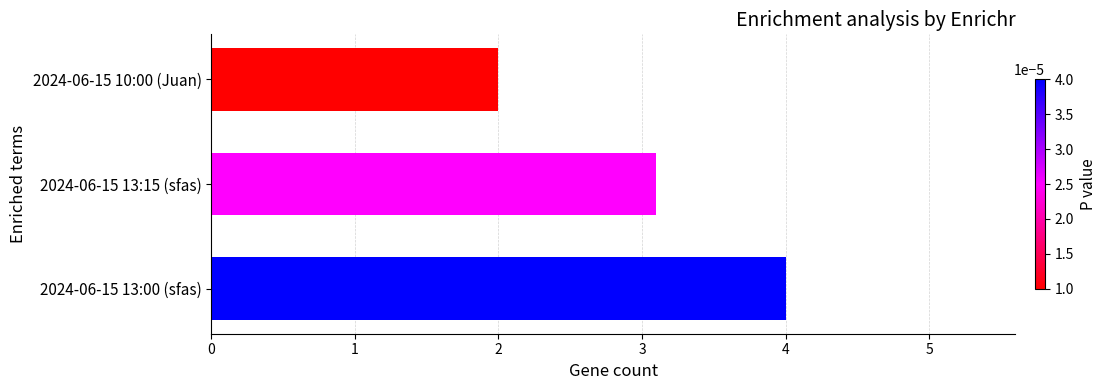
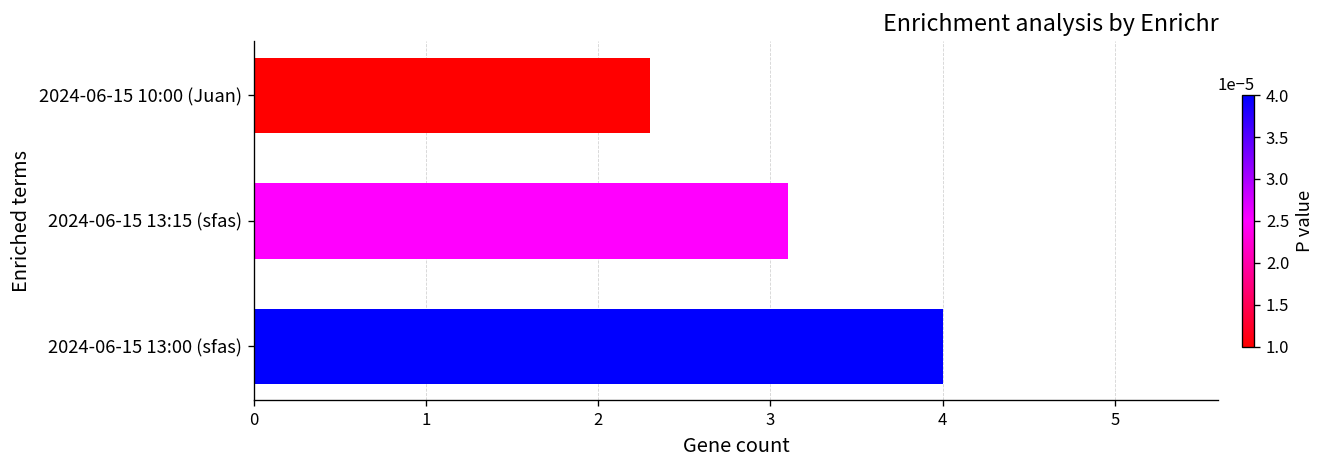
  {
-   "2024-06-15 10:00 (Juan)": 2.0,
+   "2024-06-15 10:00 (Juan)": 2.3,
    "2024-06-15 13:15 (sfas)": 3.1,
    "2024-06-15 13:00 (sfas)": 4.0
  }
